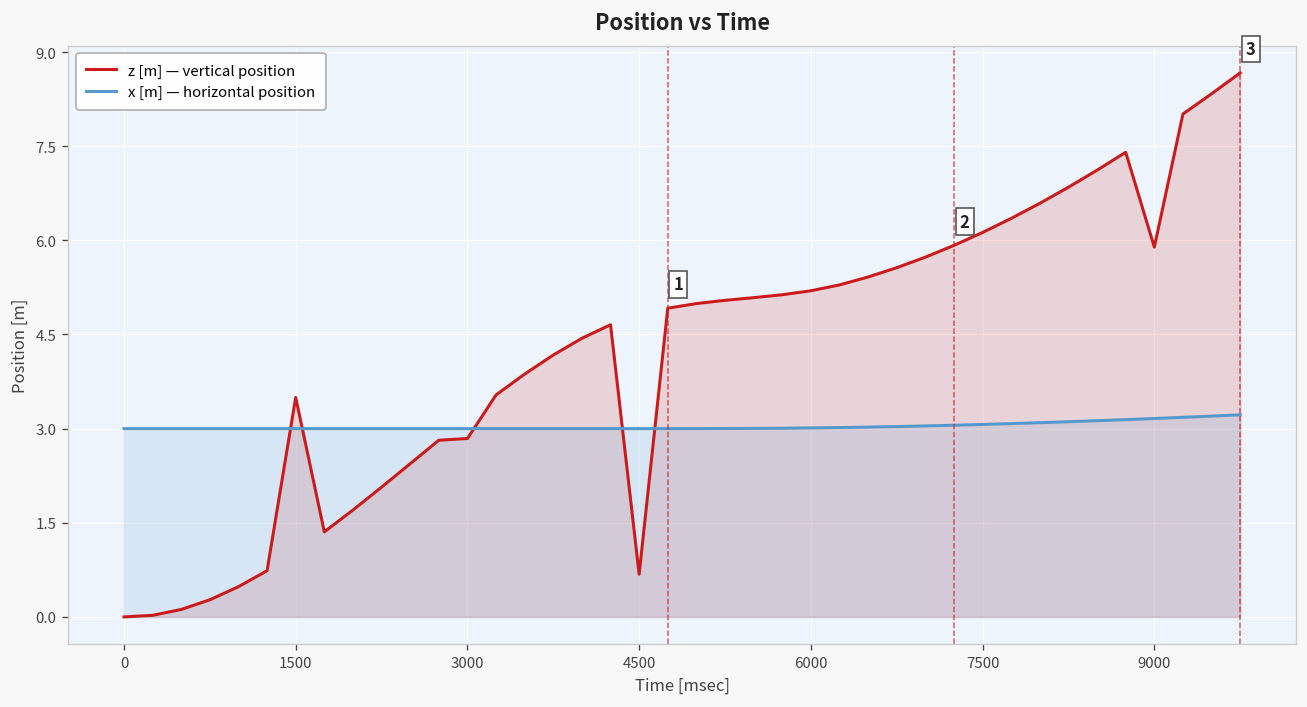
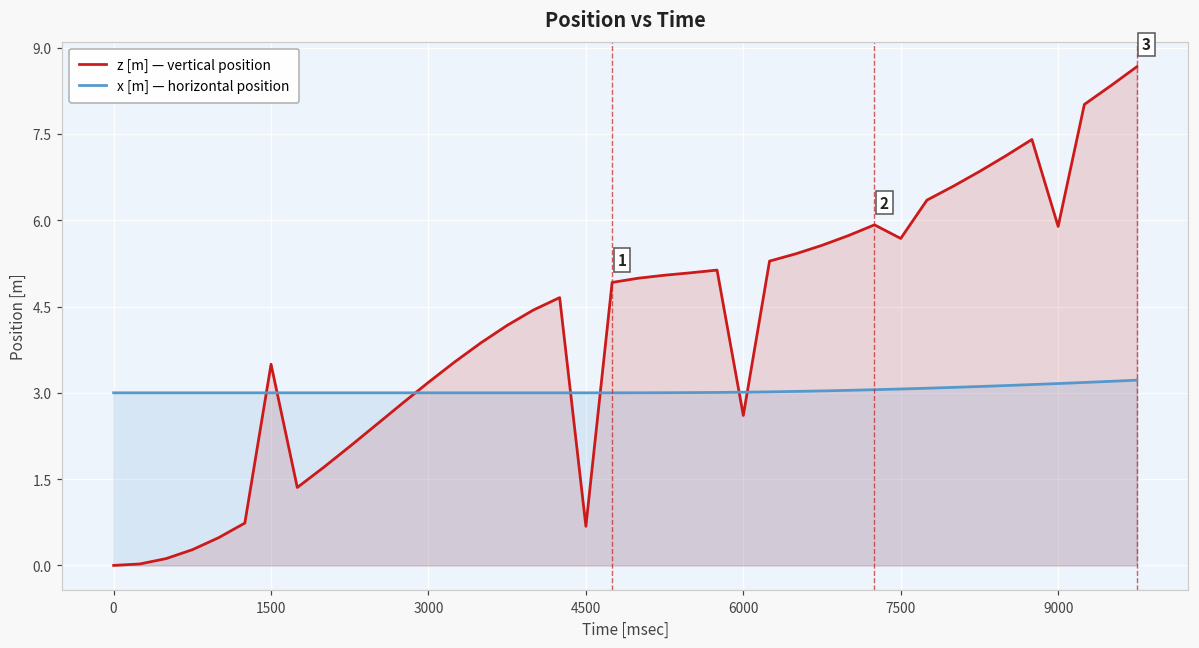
  {
    "z [m] — vertical position": {
      "0": 0.0,
      "1500": 3.5,
-     "3000": 2.8,
+     "3000": 3.2,
      "4500": 0.7,
-     "6000": 5.2,
-     "7500": 6.1,
+     "6000": 2.6,
+     "7500": 5.7,
      "9000": 5.9
    },
    "x [m] — horizontal position": {
      "0": 3.0,
      "1500": 3.0,
      "3000": 3.0,
      "4500": 3.0,
      "6000": 3.0,
      "7500": 3.1,
      "9000": 3.2
    }
  }
